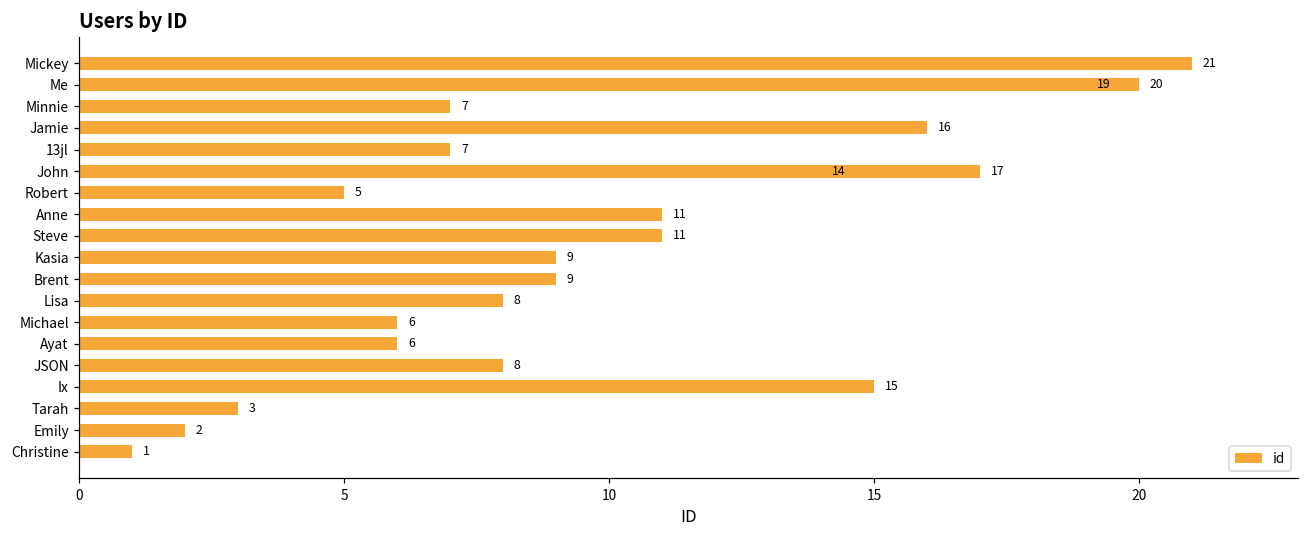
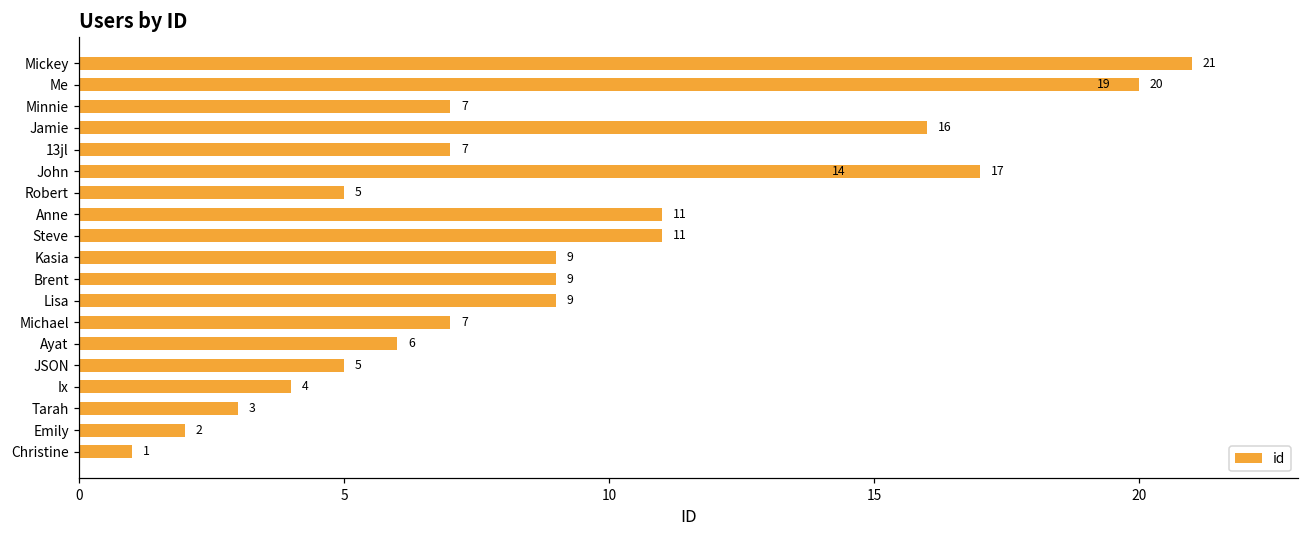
  {
    "Mickey": 21,
    "Minnie": 7,
    "Jamie": 16,
    "13jl": 7,
    "Robert": 5,
    "Anne": 11,
    "Steve": 11,
    "Kasia": 9,
    "Brent": 9,
-   "Lisa": 8,
-   "Michael": 6,
+   "Lisa": 9,
+   "Michael": 7,
    "Ayat": 6,
-   "JSON": 8,
-   "Ix": 15,
+   "JSON": 5,
+   "Ix": 4,
    "Tarah": 3,
    "Emily": 2,
    "Christine": 1
  }
